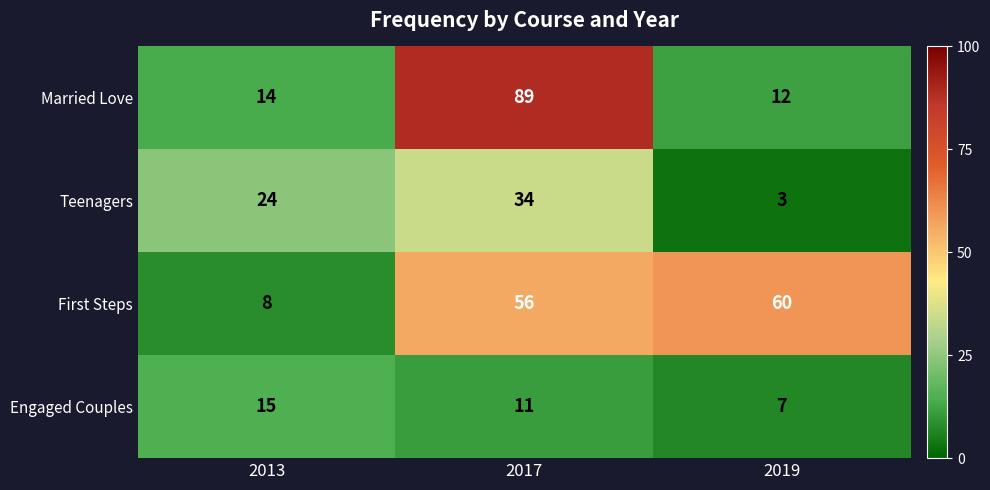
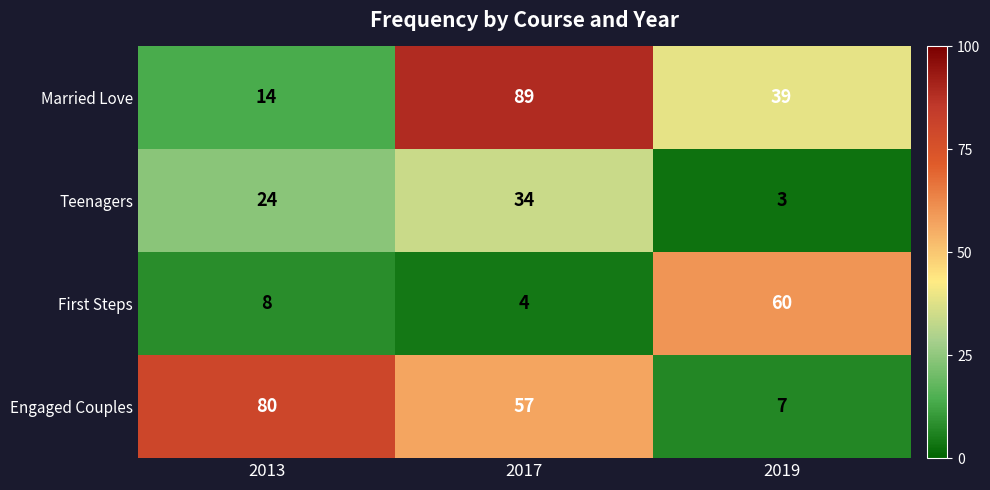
  {
    "Married Love": {
      "2013": 14,
      "2017": 89,
-     "2019": 12
+     "2019": 39
    },
    "Teenagers": {
      "2013": 24,
      "2017": 34,
      "2019": 3
    },
    "First Steps": {
      "2013": 8,
-     "2017": 56,
+     "2017": 4,
      "2019": 60
    },
    "Engaged Couples": {
-     "2013": 15,
-     "2017": 11,
+     "2013": 80,
+     "2017": 57,
      "2019": 7
    }
  }
